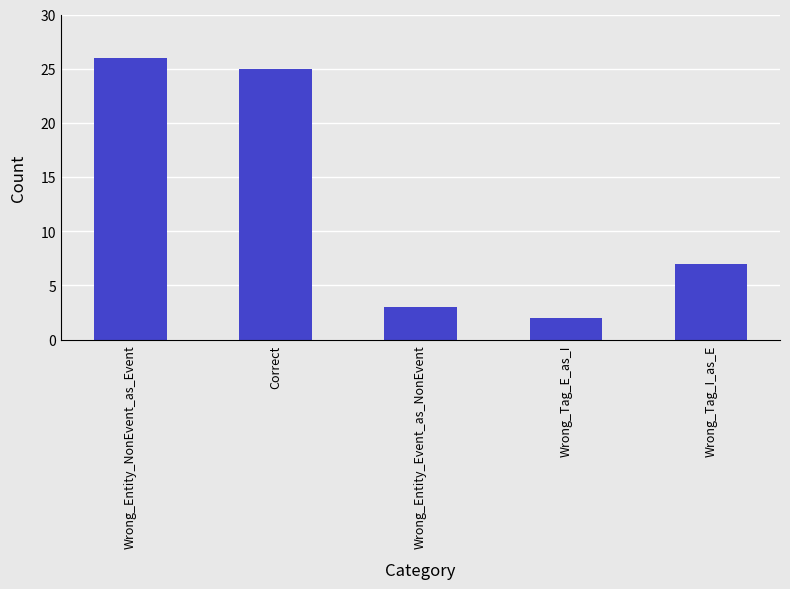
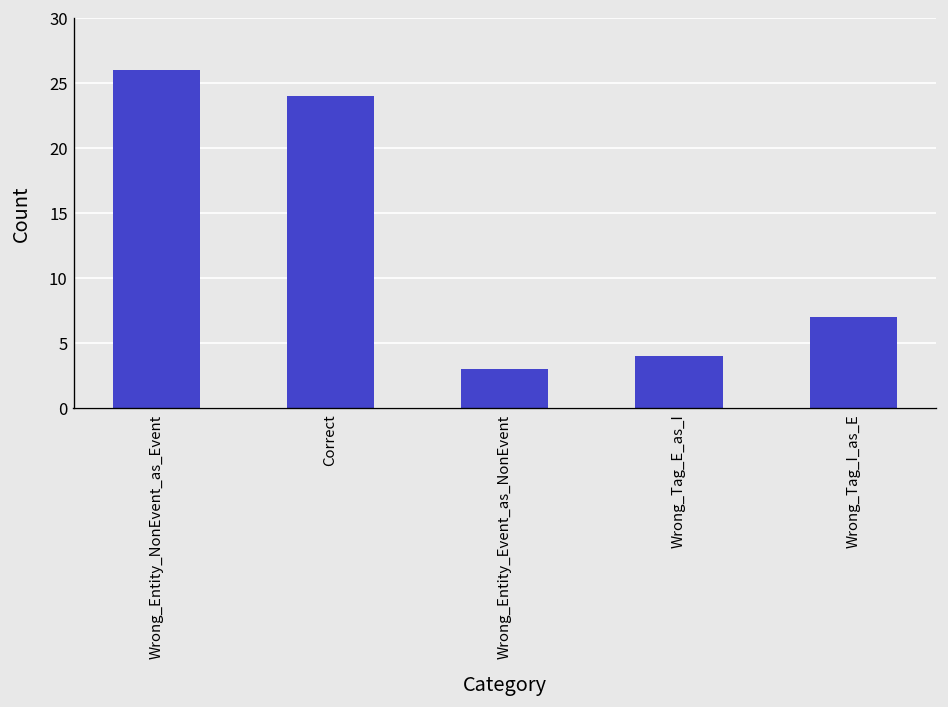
  {
    "Wrong_Entity_NonEvent_as_Event": 26,
-   "Correct": 25,
+   "Correct": 24,
    "Wrong_Entity_Event_as_NonEvent": 3,
-   "Wrong_Tag_E_as_I": 2,
+   "Wrong_Tag_E_as_I": 4,
    "Wrong_Tag_I_as_E": 7
  }
